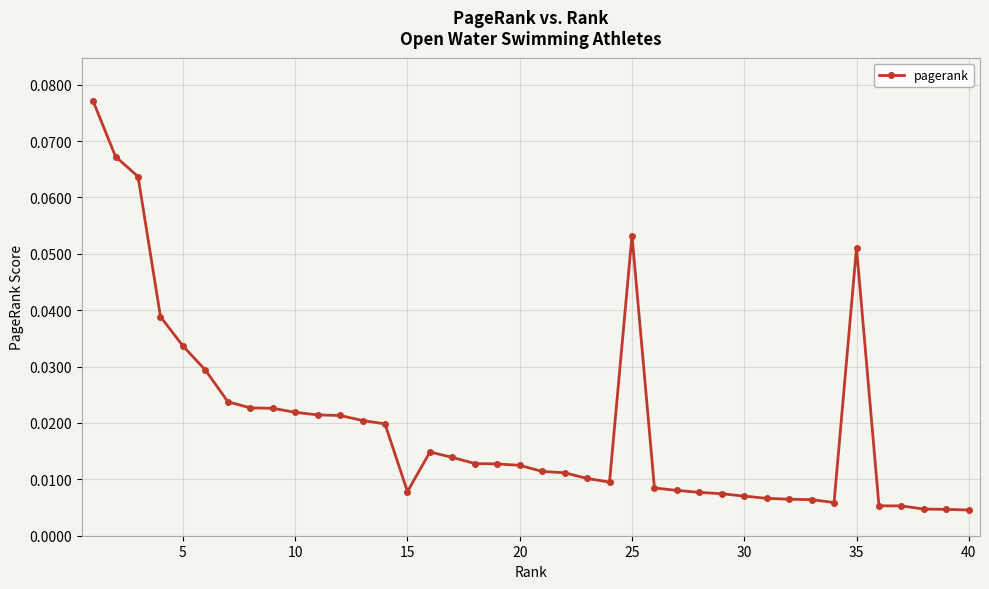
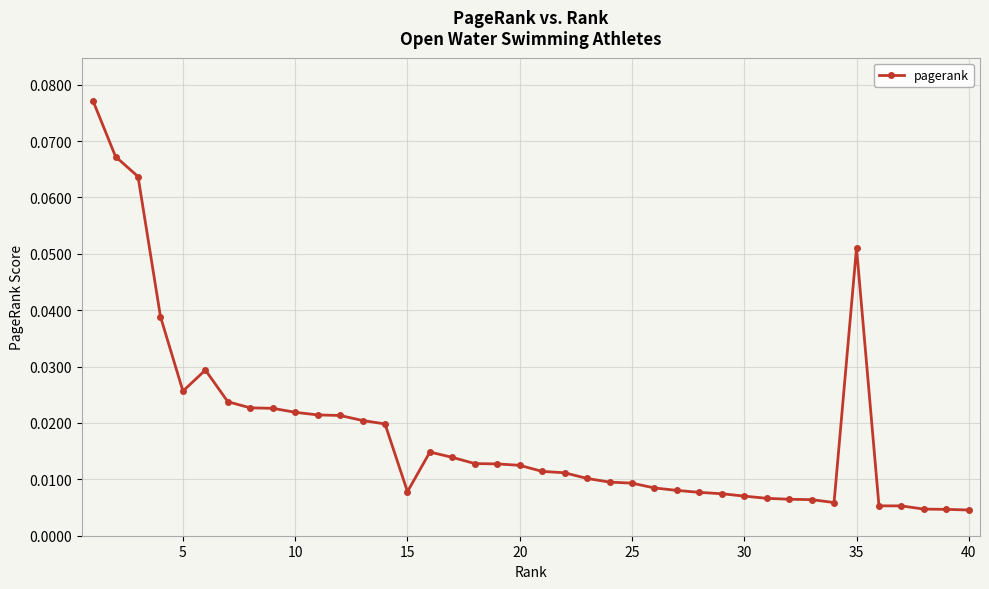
  {
-   "5": 0.034,
+   "5": 0.026,
    "10": 0.022,
    "15": 0.008,
    "20": 0.012,
-   "25": 0.053,
+   "25": 0.009,
    "30": 0.007,
    "35": 0.051,
    "40": 0.005
  }
